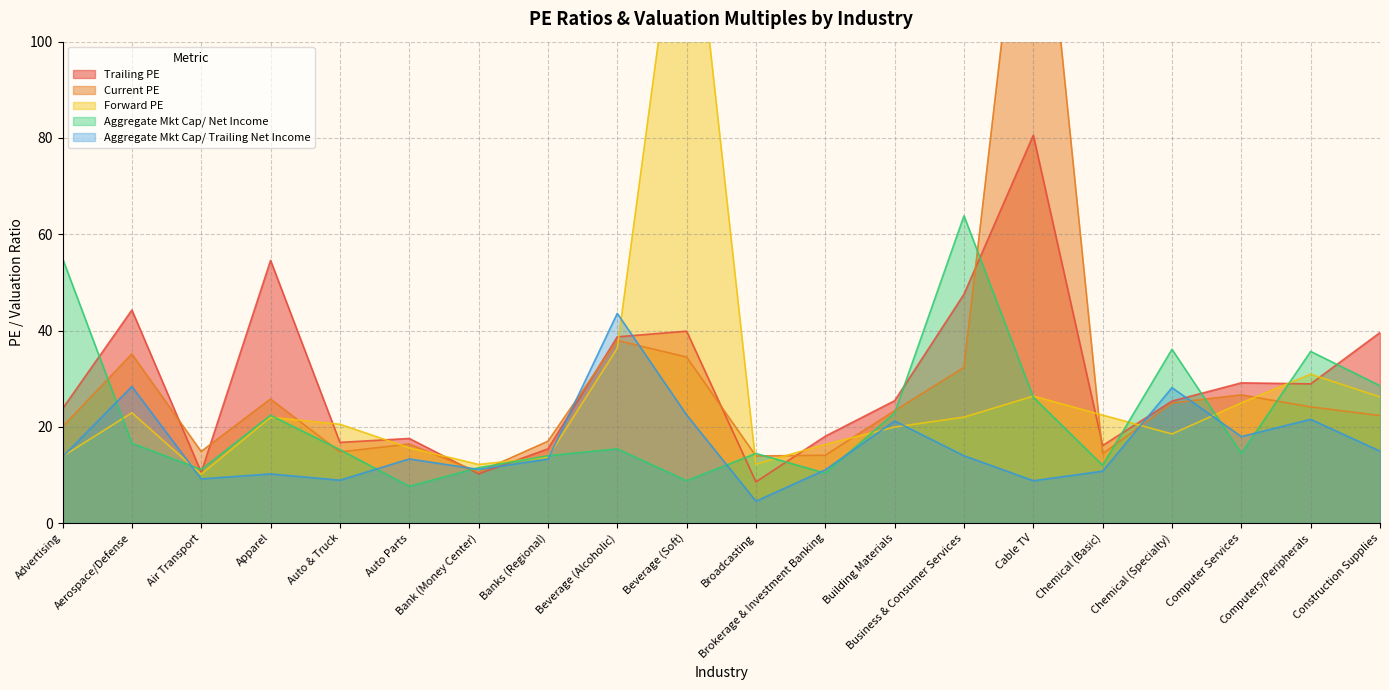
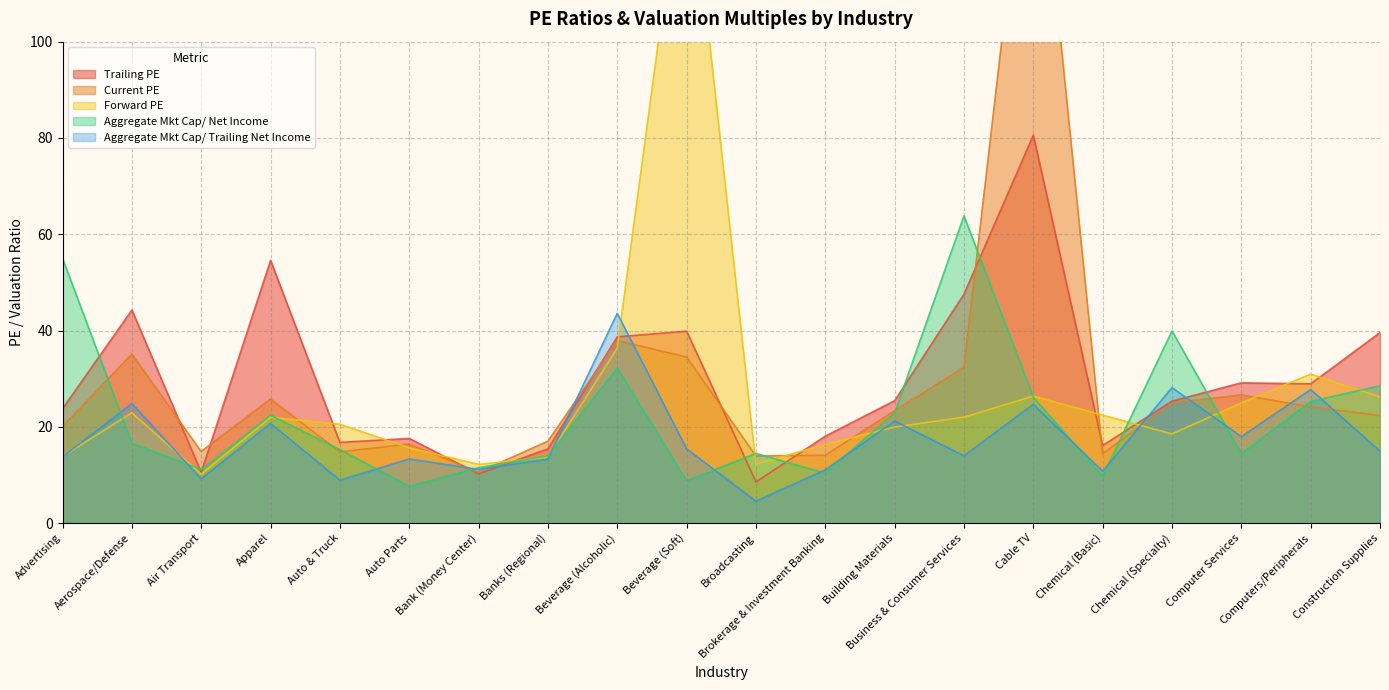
  {
    "Aggregate Mkt Cap/ Net Income": {
      "Advertising": 55,
      "Aerospace/Defense": 17,
      "Air Transport": 11,
      "Auto Parts": 8,
-     "Beverage (Alcoholic)": 15,
+     "Beverage (Alcoholic)": 32,
      "Beverage (Soft)": 9,
      "Broadcasting": 14,
      "Brokerage & Investment Banking": 10,
      "Business & Consumer Services": 64,
-     "Chemical (Basic)": 12,
-     "Chemical (Specialty)": 36,
+     "Chemical (Basic)": 10,
+     "Chemical (Specialty)": 40,
      "Computer Services": 14,
-     "Computers/Peripherals": 36,
+     "Computers/Peripherals": 25,
      "Construction Supplies": 29
    },
    "Aggregate Mkt Cap/ Trailing Net Income": {
-     "Aerospace/Defense": 28,
+     "Aerospace/Defense": 25,
      "Air Transport": 9,
-     "Apparel": 10,
+     "Apparel": 21,
      "Auto & Truck": 9,
      "Auto Parts": 13,
      "Beverage (Alcoholic)": 44,
-     "Beverage (Soft)": 22,
+     "Beverage (Soft)": 15,
      "Broadcasting": 5,
      "Brokerage & Investment Banking": 11,
      "Building Materials": 21,
      "Business & Consumer Services": 14,
-     "Cable TV": 9,
+     "Cable TV": 25,
      "Chemical (Basic)": 11,
      "Chemical (Specialty)": 28,
      "Computer Services": 18,
-     "Computers/Peripherals": 22,
+     "Computers/Peripherals": 28,
      "Construction Supplies": 15
    }
  }
